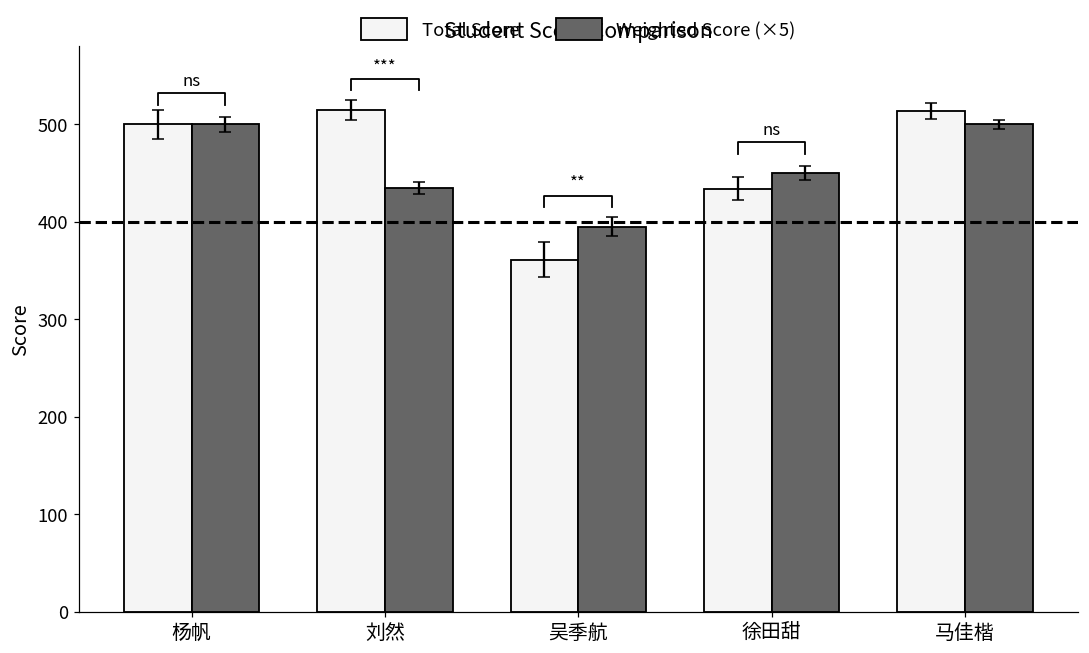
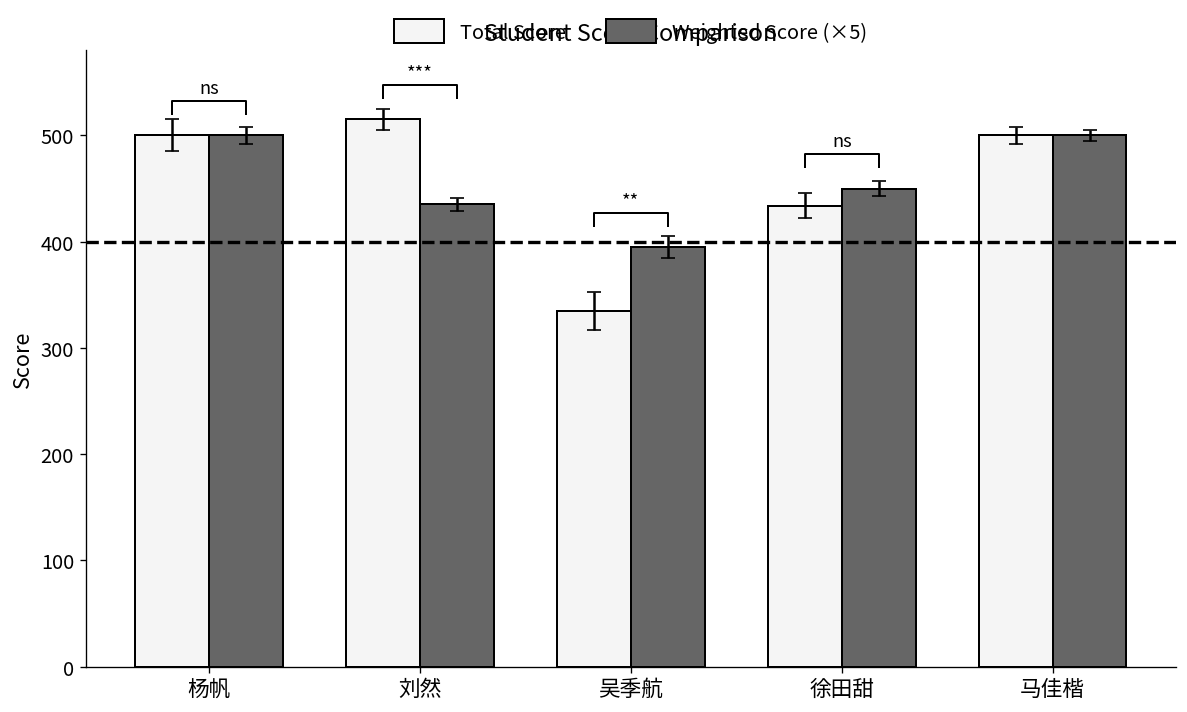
  {
    "Total Score": {
      "杨帆": 500,
      "刘然": 520,
-     "吴季航": 360,
+     "吴季航": 340,
      "徐田甜": 430,
-     "马佳楷": 510
+     "马佳楷": 500
    },
    "Weighted Score (×5)": {
      "杨帆": 500,
      "刘然": 440,
      "吴季航": 400,
      "徐田甜": 450,
      "马佳楷": 500
    }
  }
